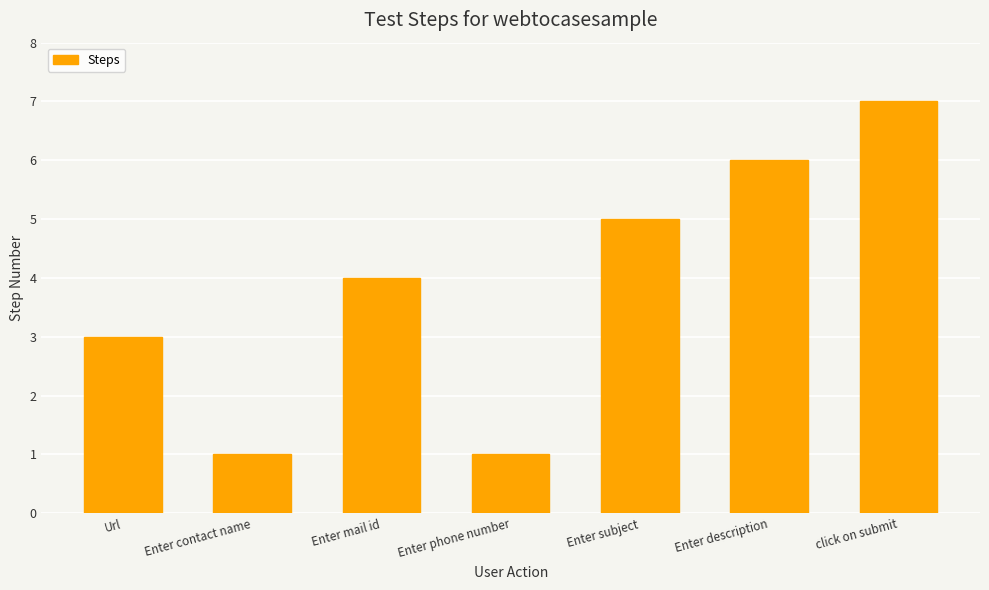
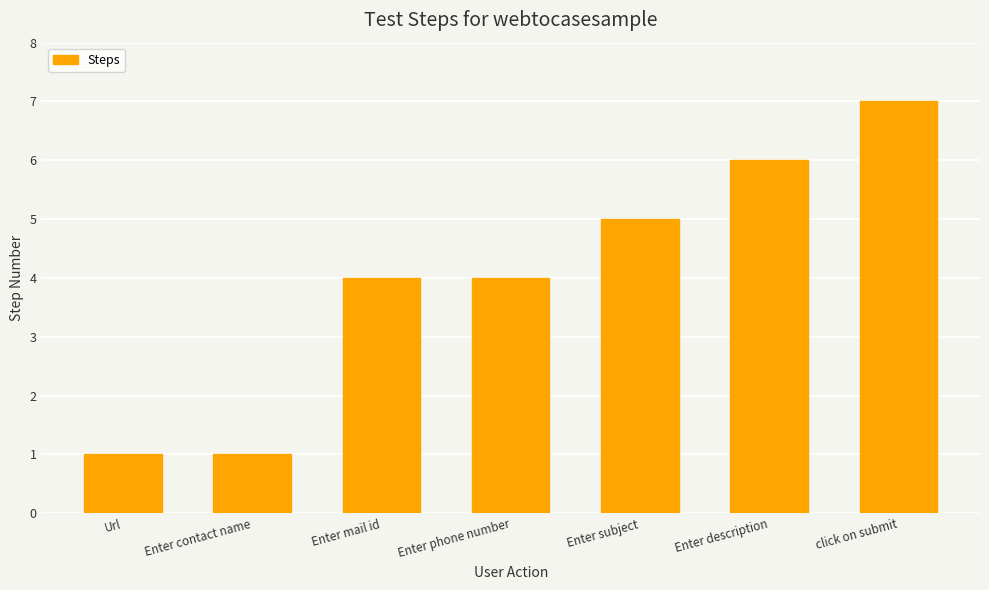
  {
-   "Url": 3,
+   "Url": 1,
    "Enter contact name": 1,
    "Enter mail id": 4,
-   "Enter phone number": 1,
+   "Enter phone number": 4,
    "Enter subject": 5,
    "Enter description": 6,
    "click on submit": 7
  }
